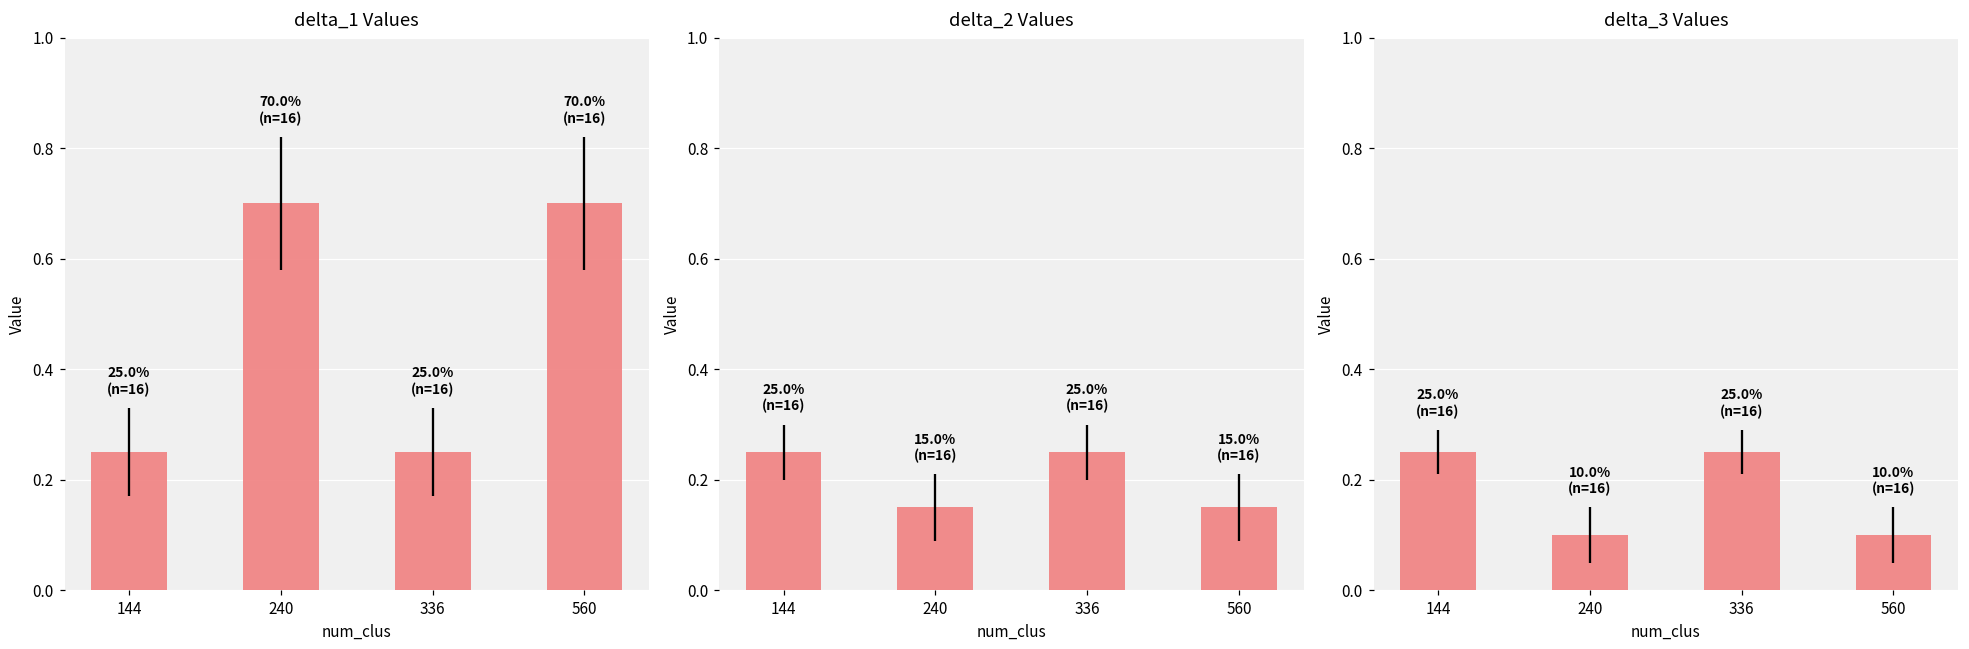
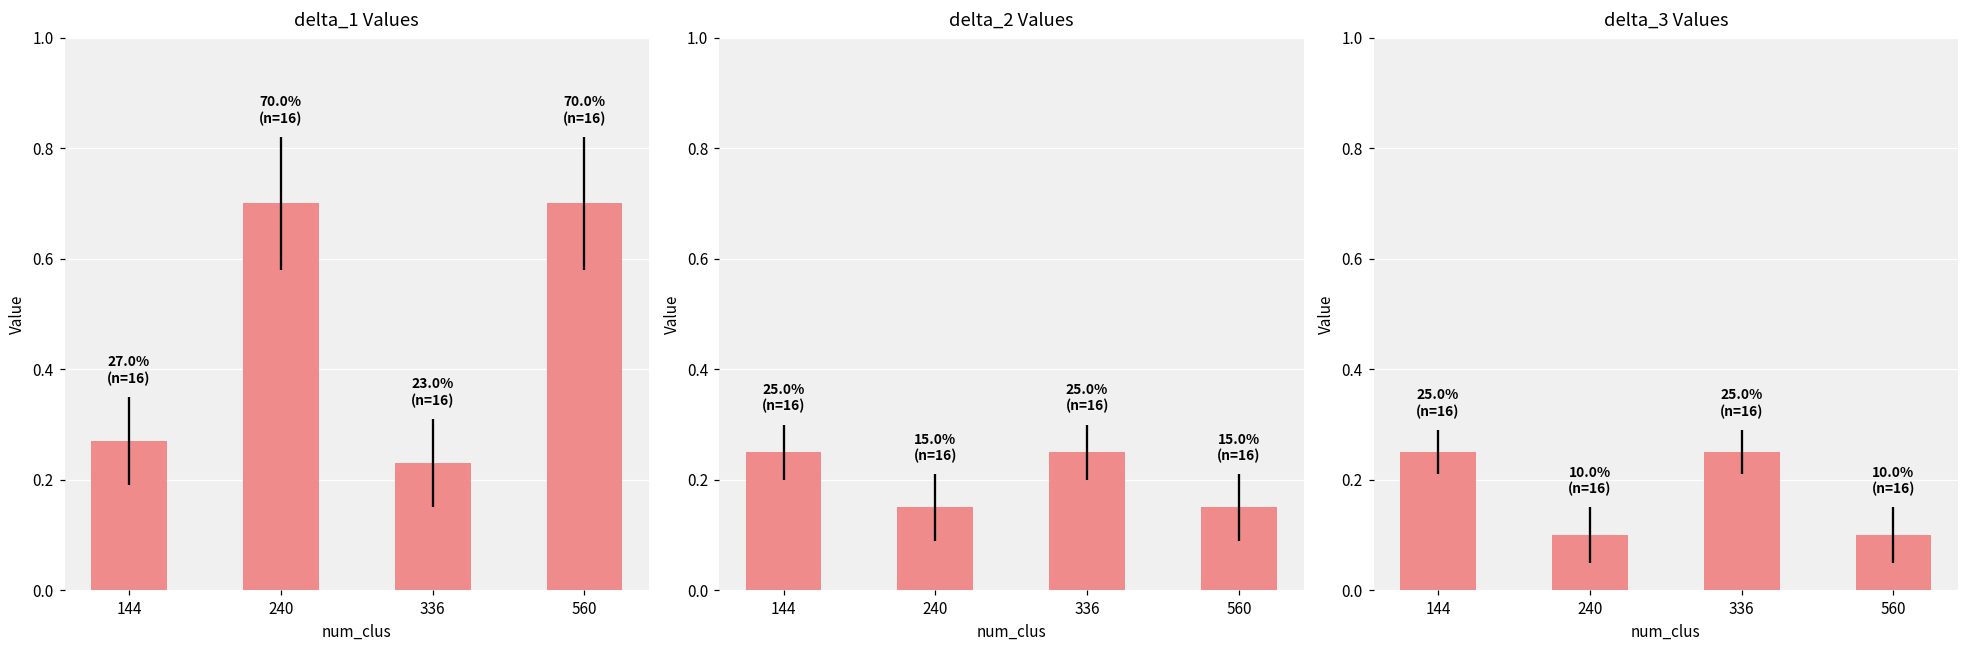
  {
    "delta_1 Values": {
-     "144": "25.0%",
-     "336": "25.0%"
+     "144": "27.0%",
+     "336": "23.0%"
    },
    "delta_2 Values": {
      "144": "0.25",
      "240": "0.15",
      "336": "0.25",
      "560": "0.15"
    },
    "delta_3 Values": {
      "144": "0.25",
      "240": "0.10",
      "336": "0.25",
      "560": "0.10"
    }
  }
